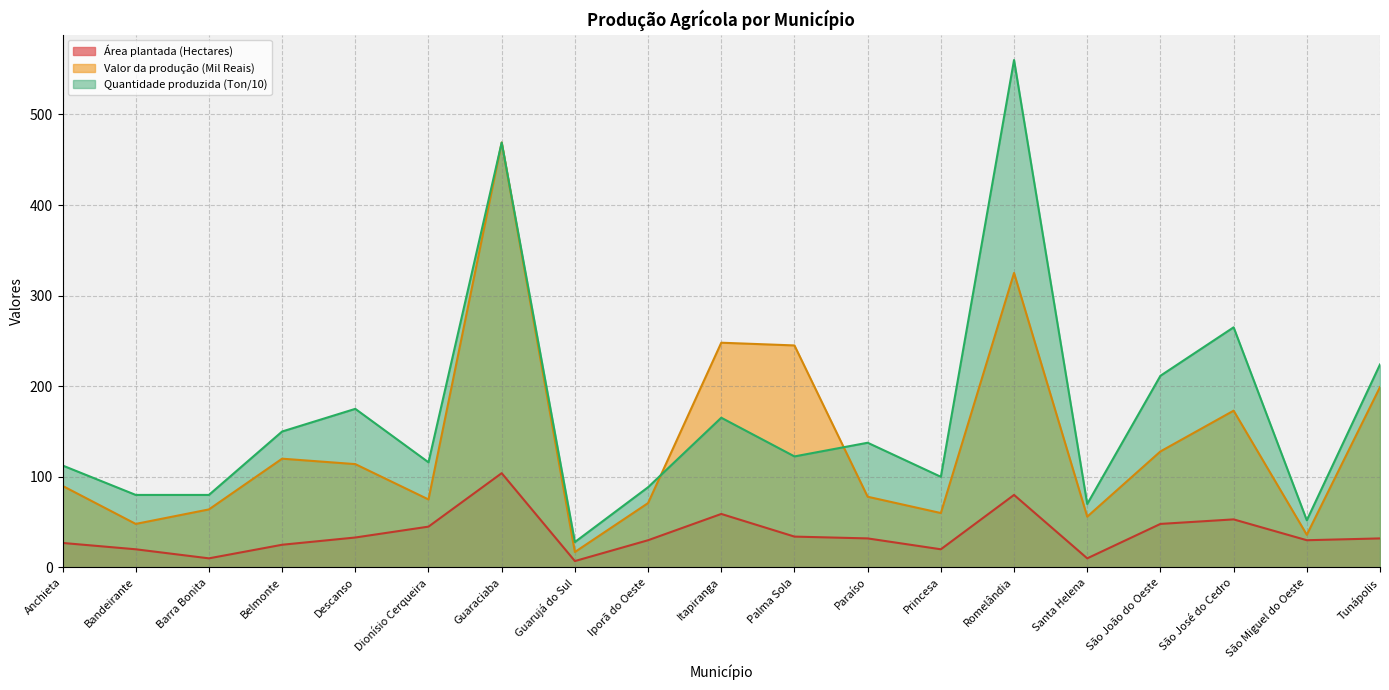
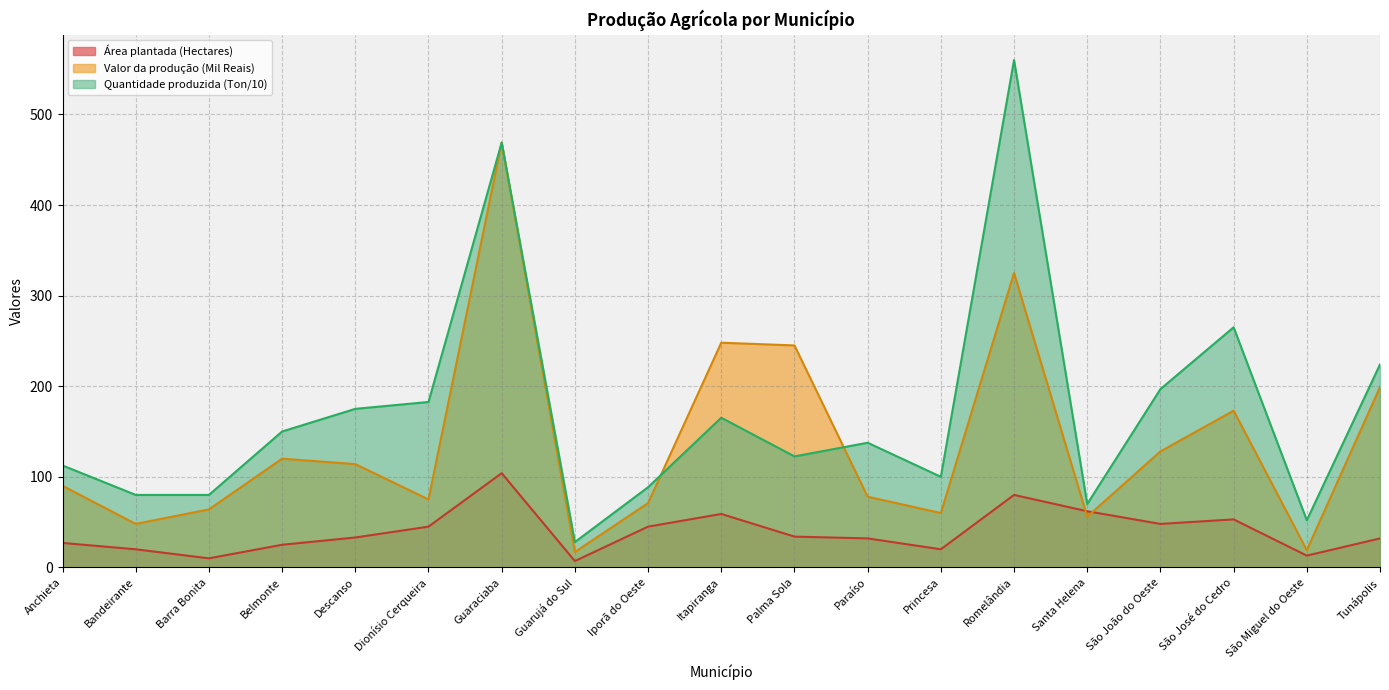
  {
    "Área plantada (Hectares)": {
      "Anchieta": 30,
      "Bandeirante": 20,
      "Barra Bonita": 10,
      "Belmonte": 30,
      "Descanso": 30,
      "Dionísio Cerqueira": 50,
      "Guaraciaba": 100,
      "Guarujá do Sul": 10,
-     "Iporã do Oeste": 30,
+     "Iporã do Oeste": 50,
      "Itapiranga": 60,
      "Palma Sola": 30,
      "Paraíso": 30,
      "Princesa": 20,
      "Romelândia": 80,
-     "Santa Helena": 10,
+     "Santa Helena": 60,
      "São João do Oeste": 50,
      "São José do Cedro": 50,
-     "São Miguel do Oeste": 30,
+     "São Miguel do Oeste": 10,
      "Tunápolis": 30
    },
    "Valor da produção (Mil Reais)": {
      "Anchieta": 90,
      "Bandeirante": 50,
      "Barra Bonita": 60,
      "Belmonte": 120,
      "Descanso": 110,
      "Dionísio Cerqueira": 80,
      "Guarujá do Sul": 20,
      "Iporã do Oeste": 70,
      "Itapiranga": 250,
      "Palma Sola": 250,
      "Paraíso": 80,
      "Princesa": 60,
      "Romelândia": 330,
      "Santa Helena": 60,
      "São João do Oeste": 130,
      "São José do Cedro": 170,
-     "São Miguel do Oeste": 40,
+     "São Miguel do Oeste": 20,
      "Tunápolis": 200
    },
    "Quantidade produzida (Ton/10)": {
      "Anchieta": 110,
      "Bandeirante": 80,
      "Barra Bonita": 80,
      "Belmonte": 150,
      "Descanso": 180,
-     "Dionísio Cerqueira": 120,
+     "Dionísio Cerqueira": 180,
      "Guarujá do Sul": 30,
      "Iporã do Oeste": 90,
      "Itapiranga": 170,
      "Palma Sola": 120,
      "Paraíso": 140,
      "Princesa": 100,
      "Romelândia": 560,
      "Santa Helena": 70,
-     "São João do Oeste": 210,
+     "São João do Oeste": 200,
      "São José do Cedro": 270,
      "São Miguel do Oeste": 50,
      "Tunápolis": 220
    }
  }
